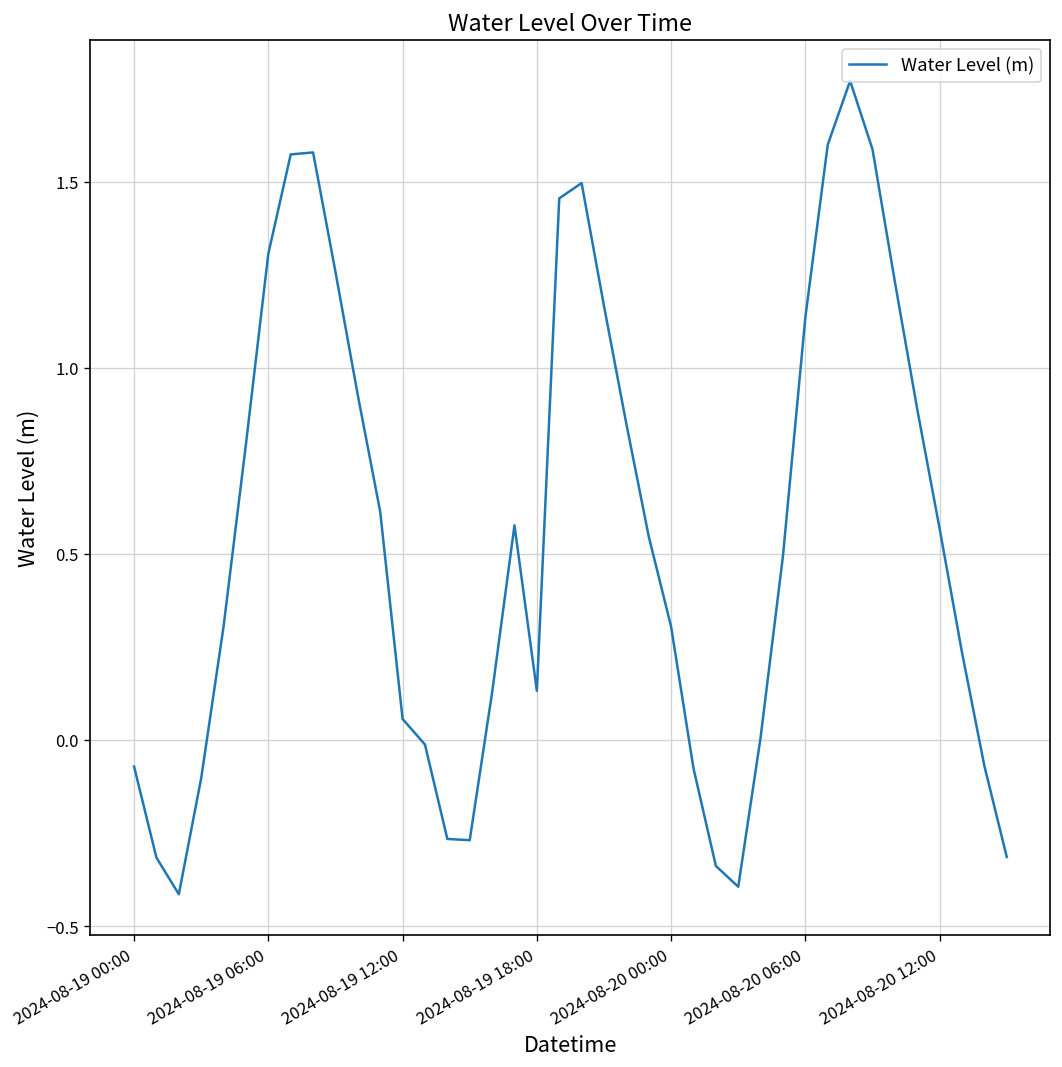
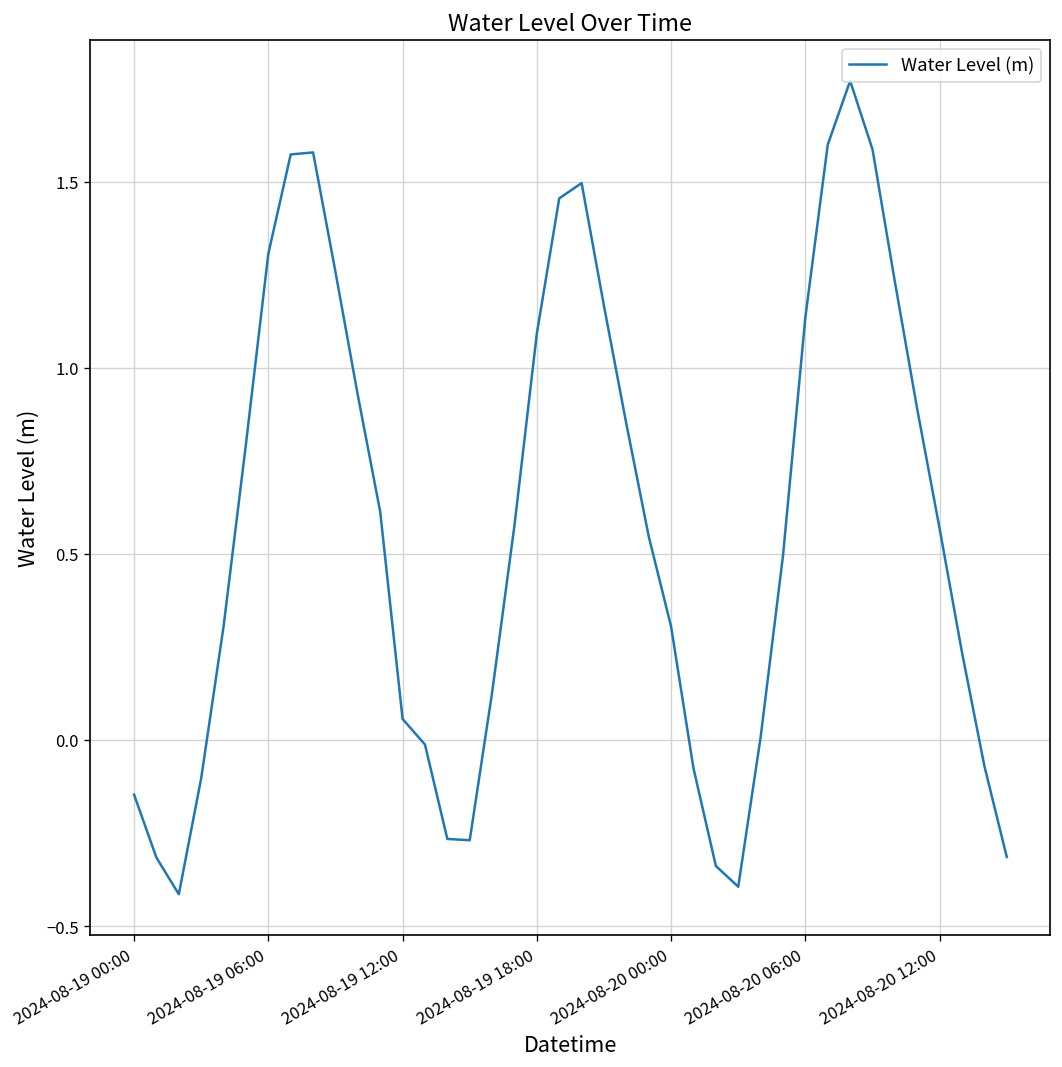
  {
-   "2024-08-19 00:00": -0.07,
+   "2024-08-19 00:00": -0.15,
    "2024-08-19 06:00": 1.31,
    "2024-08-19 12:00": 0.06,
-   "2024-08-19 18:00": 0.13,
+   "2024-08-19 18:00": 1.09,
    "2024-08-20 00:00": 0.30,
    "2024-08-20 06:00": 1.14,
    "2024-08-20 12:00": 0.57
  }
